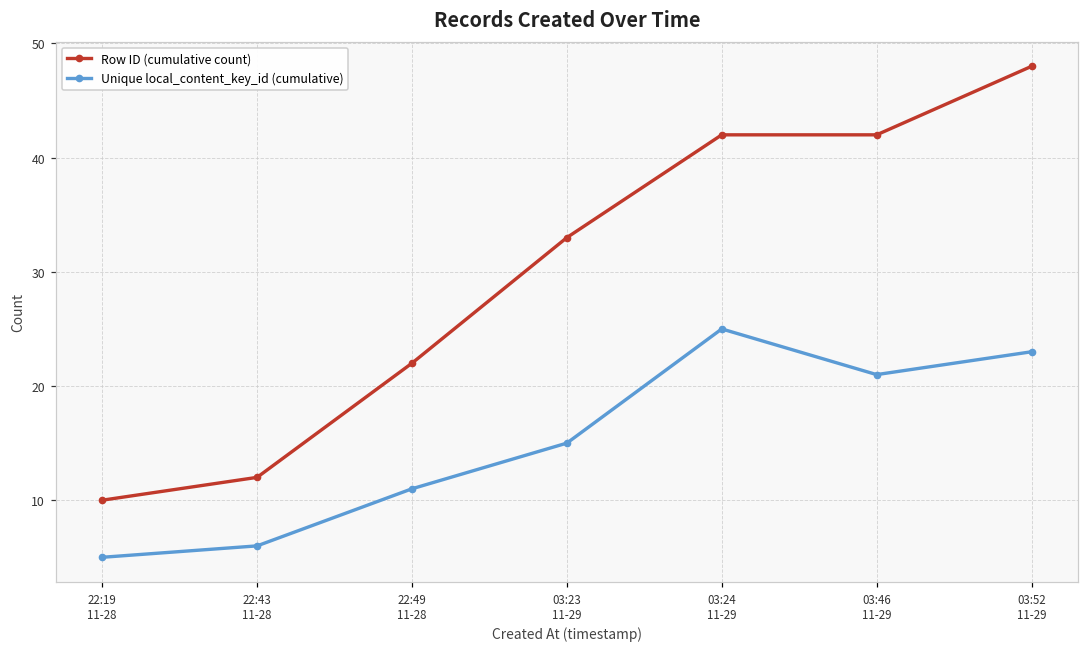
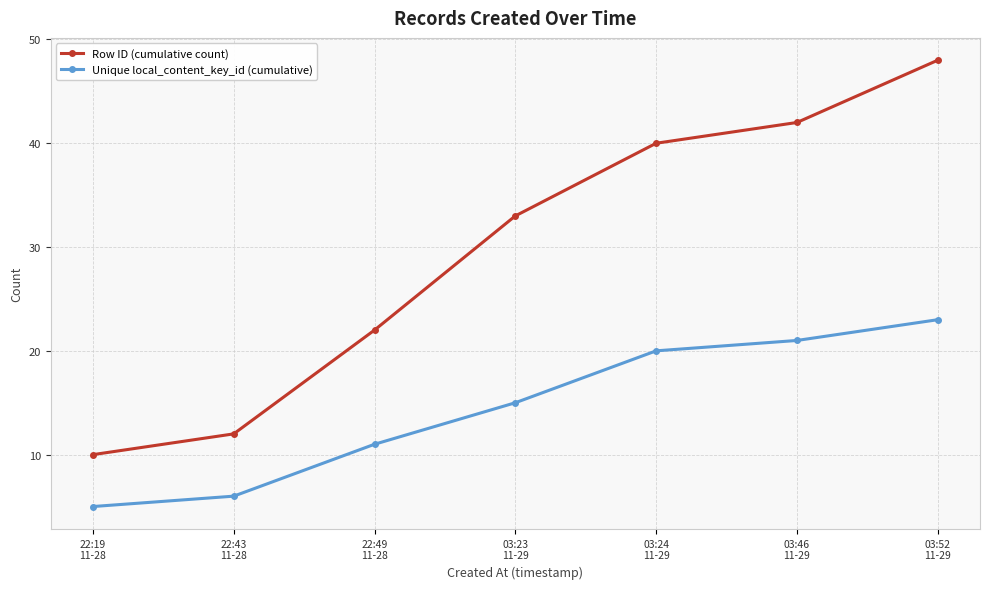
  {
    "Row ID (cumulative count)": {
      "22:19 11-28": 10,
      "22:43 11-28": 12,
      "22:49 11-28": 22,
      "03:23 11-29": 33,
-     "03:24 11-29": 42,
+     "03:24 11-29": 40,
      "03:46 11-29": 42,
      "03:52 11-29": 48
    },
    "Unique local_content_key_id (cumulative)": {
      "22:19 11-28": 5,
      "22:43 11-28": 6,
      "22:49 11-28": 11,
      "03:23 11-29": 15,
-     "03:24 11-29": 25,
+     "03:24 11-29": 20,
      "03:46 11-29": 21,
      "03:52 11-29": 23
    }
  }
